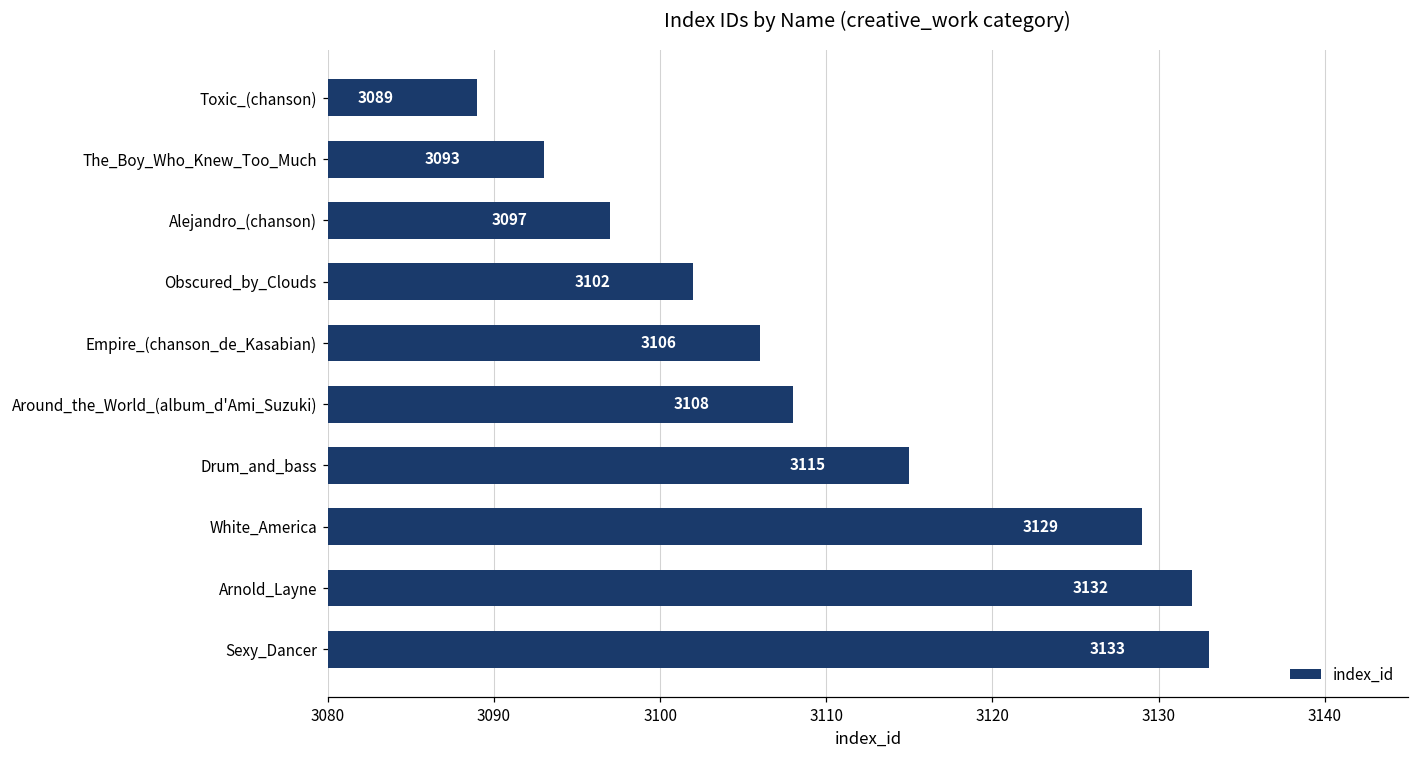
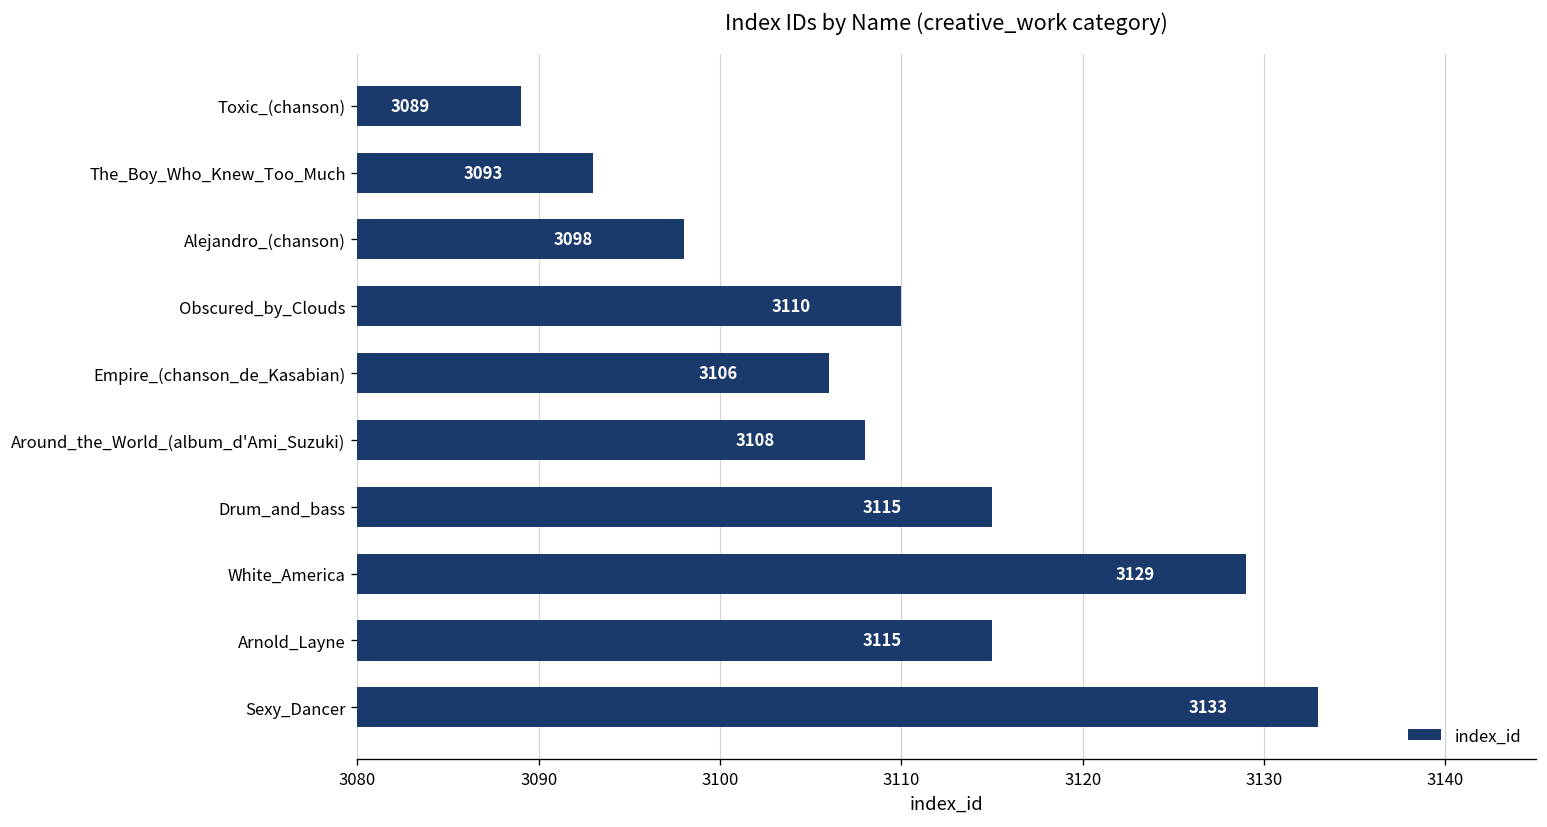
  {
    "Toxic_(chanson)": 3089,
    "The_Boy_Who_Knew_Too_Much": 3093,
-   "Alejandro_(chanson)": 3097,
-   "Obscured_by_Clouds": 3102,
+   "Alejandro_(chanson)": 3098,
+   "Obscured_by_Clouds": 3110,
    "Empire_(chanson_de_Kasabian)": 3106,
    "Around_the_World_(album_d'Ami_Suzuki)": 3108,
    "Drum_and_bass": 3115,
    "White_America": 3129,
-   "Arnold_Layne": 3132,
+   "Arnold_Layne": 3115,
    "Sexy_Dancer": 3133
  }
